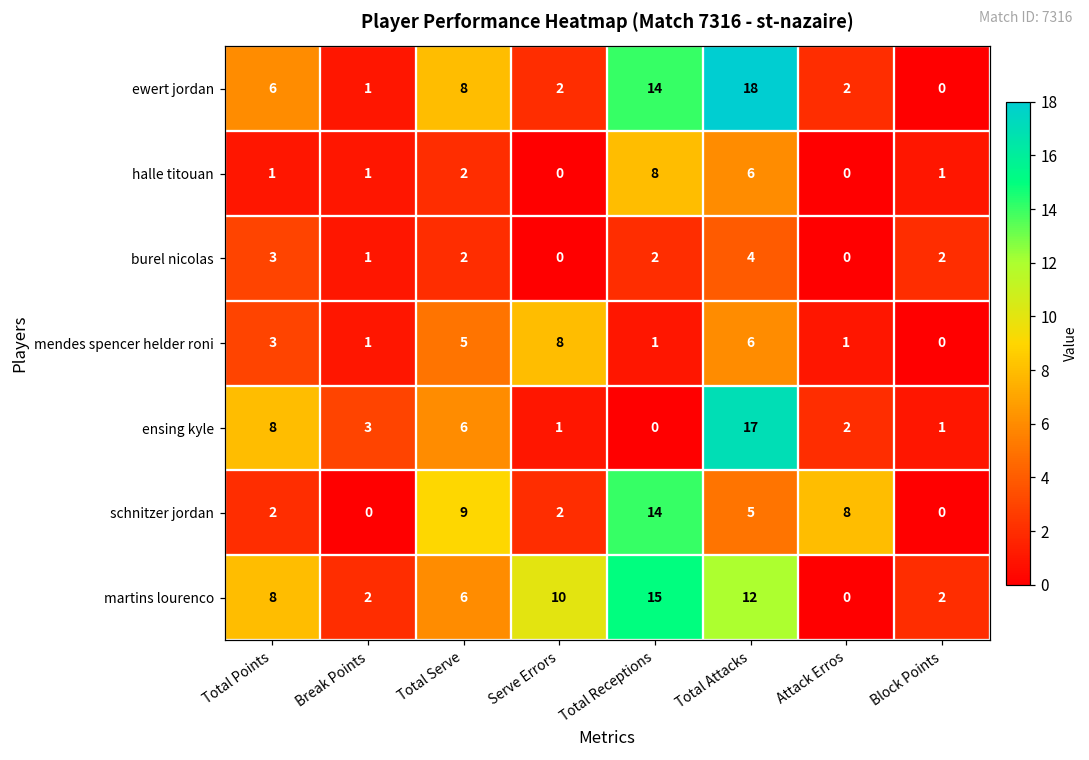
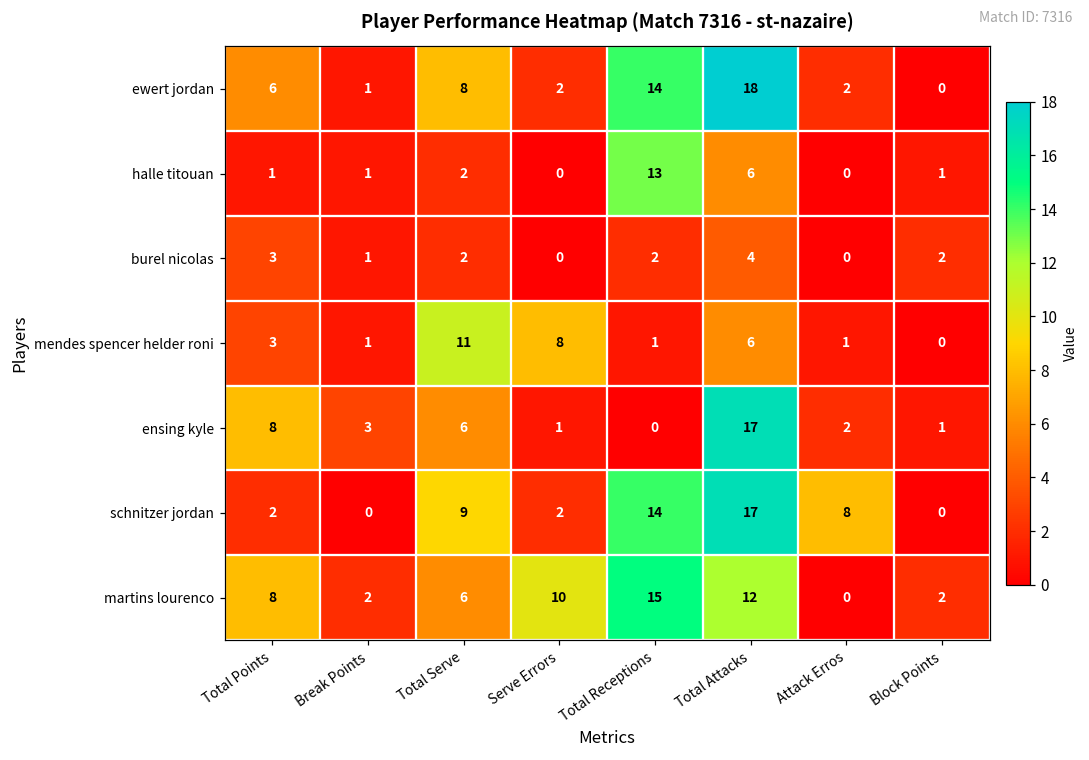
  {
    "ewert jordan": {
      "Total Points": 6,
      "Break Points": 1,
      "Total Serve": 8,
      "Serve Errors": 2,
      "Total Receptions": 14,
      "Total Attacks": 18,
      "Attack Erros": 2,
      "Block Points": 0
    },
    "halle titouan": {
      "Total Points": 1,
      "Break Points": 1,
      "Total Serve": 2,
      "Serve Errors": 0,
-     "Total Receptions": 8,
+     "Total Receptions": 13,
      "Total Attacks": 6,
      "Attack Erros": 0,
      "Block Points": 1
    },
    "burel nicolas": {
      "Total Points": 3,
      "Break Points": 1,
      "Total Serve": 2,
      "Serve Errors": 0,
      "Total Receptions": 2,
      "Total Attacks": 4,
      "Attack Erros": 0,
      "Block Points": 2
    },
    "mendes spencer helder roni": {
      "Total Points": 3,
      "Break Points": 1,
-     "Total Serve": 5,
+     "Total Serve": 11,
      "Serve Errors": 8,
      "Total Receptions": 1,
      "Total Attacks": 6,
      "Attack Erros": 1,
      "Block Points": 0
    },
    "ensing kyle": {
      "Total Points": 8,
      "Break Points": 3,
      "Total Serve": 6,
      "Serve Errors": 1,
      "Total Receptions": 0,
      "Total Attacks": 17,
      "Attack Erros": 2,
      "Block Points": 1
    },
    "schnitzer jordan": {
      "Total Points": 2,
      "Break Points": 0,
      "Total Serve": 9,
      "Serve Errors": 2,
      "Total Receptions": 14,
-     "Total Attacks": 5,
+     "Total Attacks": 17,
      "Attack Erros": 8,
      "Block Points": 0
    },
    "martins lourenco": {
      "Total Points": 8,
      "Break Points": 2,
      "Total Serve": 6,
      "Serve Errors": 10,
      "Total Receptions": 15,
      "Total Attacks": 12,
      "Attack Erros": 0,
      "Block Points": 2
    }
  }
